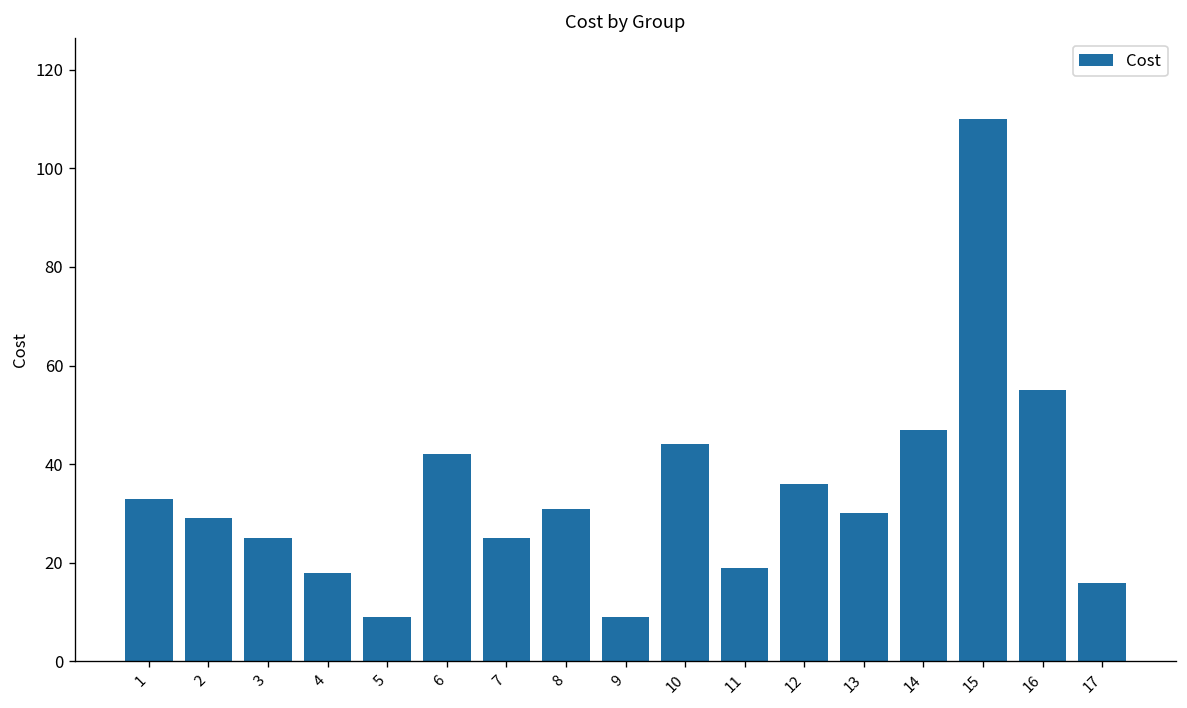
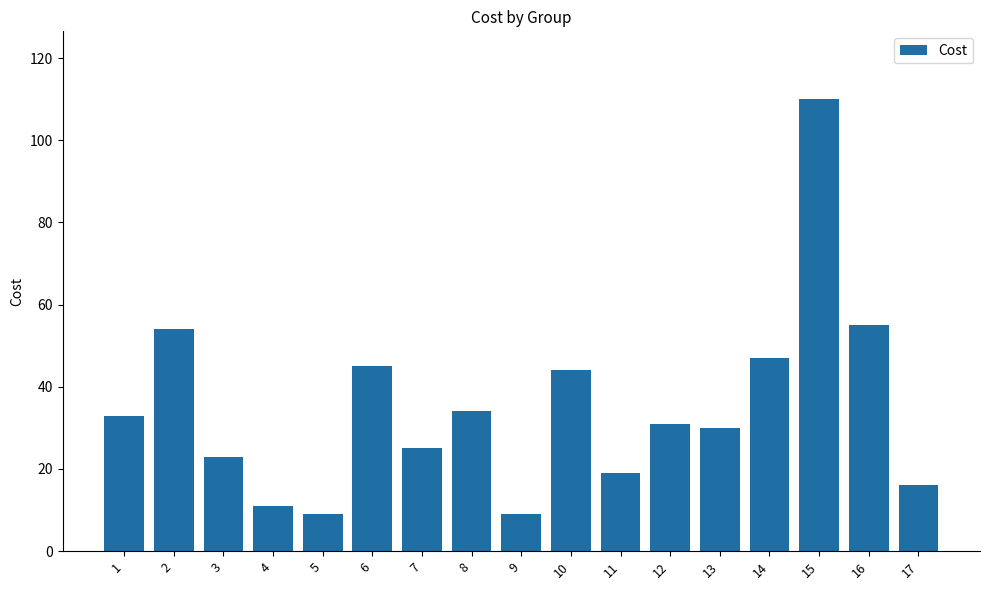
  {
    "1": 33,
-   "2": 29,
-   "3": 25,
-   "4": 18,
+   "2": 54,
+   "3": 23,
+   "4": 11,
    "5": 9,
-   "6": 42,
+   "6": 45,
    "7": 25,
-   "8": 31,
+   "8": 34,
    "9": 9,
    "10": 44,
    "11": 19,
-   "12": 36,
+   "12": 31,
    "13": 30,
    "14": 47,
    "15": 110,
    "16": 55,
    "17": 16
  }
